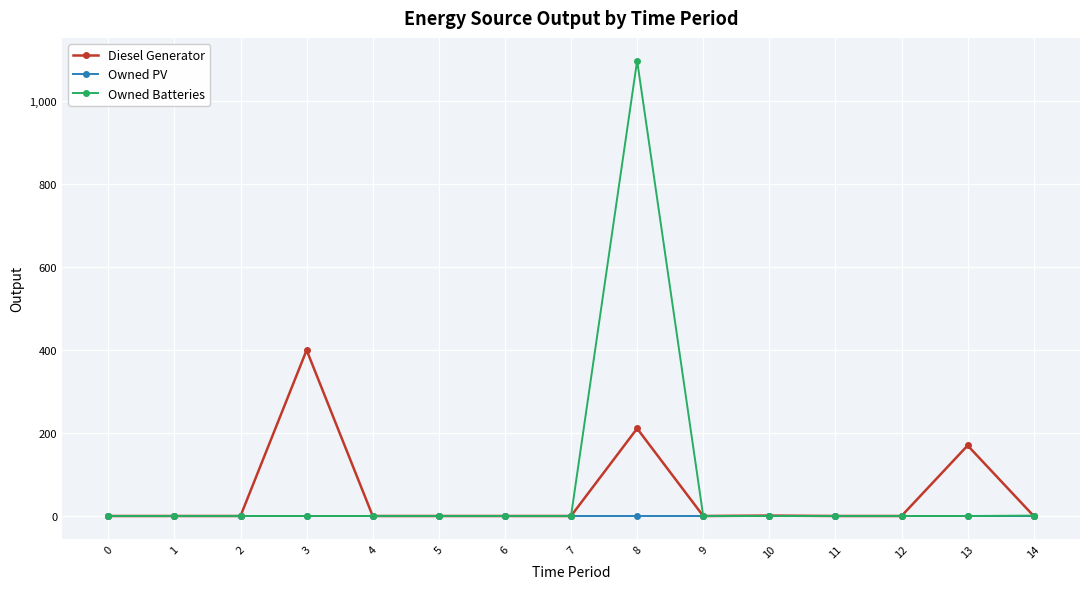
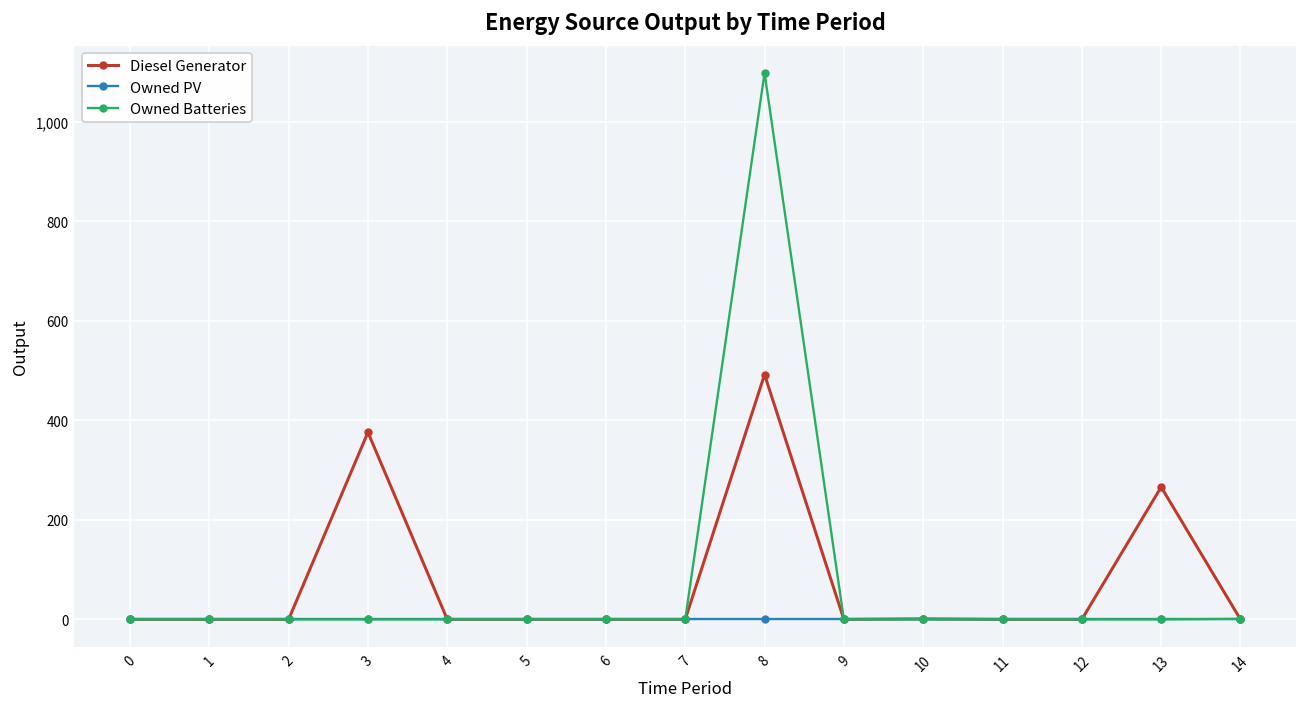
  {
    "Diesel Generator": {
-     "3": "400",
-     "8": "210",
-     "13": "170"
+     "3": "380",
+     "8": "490",
+     "13": "270"
    },
    "Owned PV": {
      "8": "0"
    },
    "Owned Batteries": {
      "8": "1,100"
    }
  }
